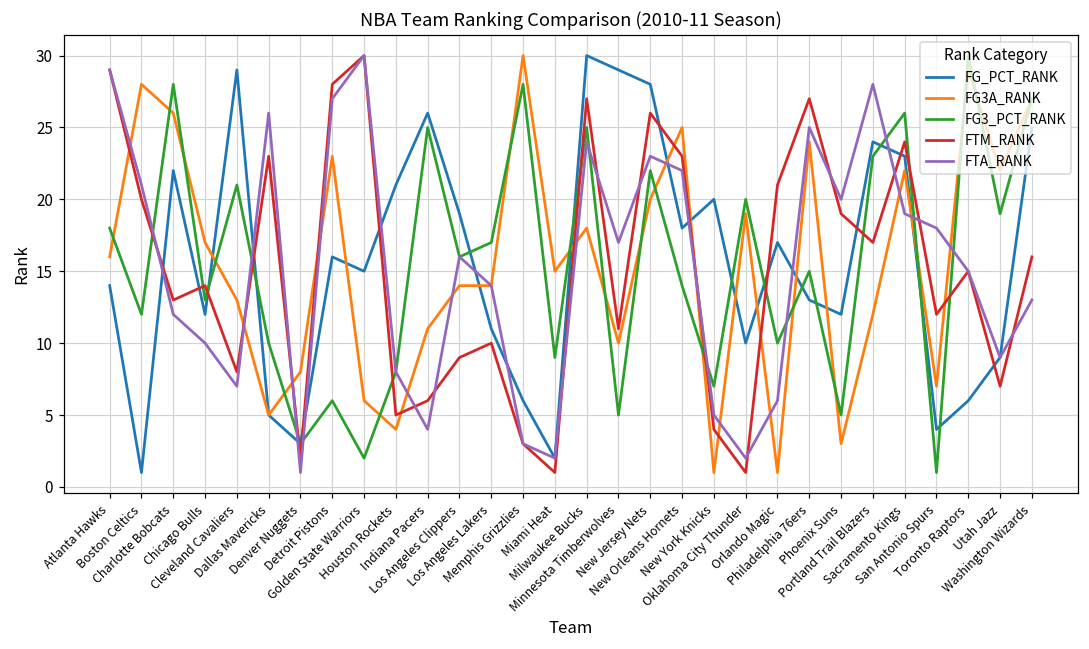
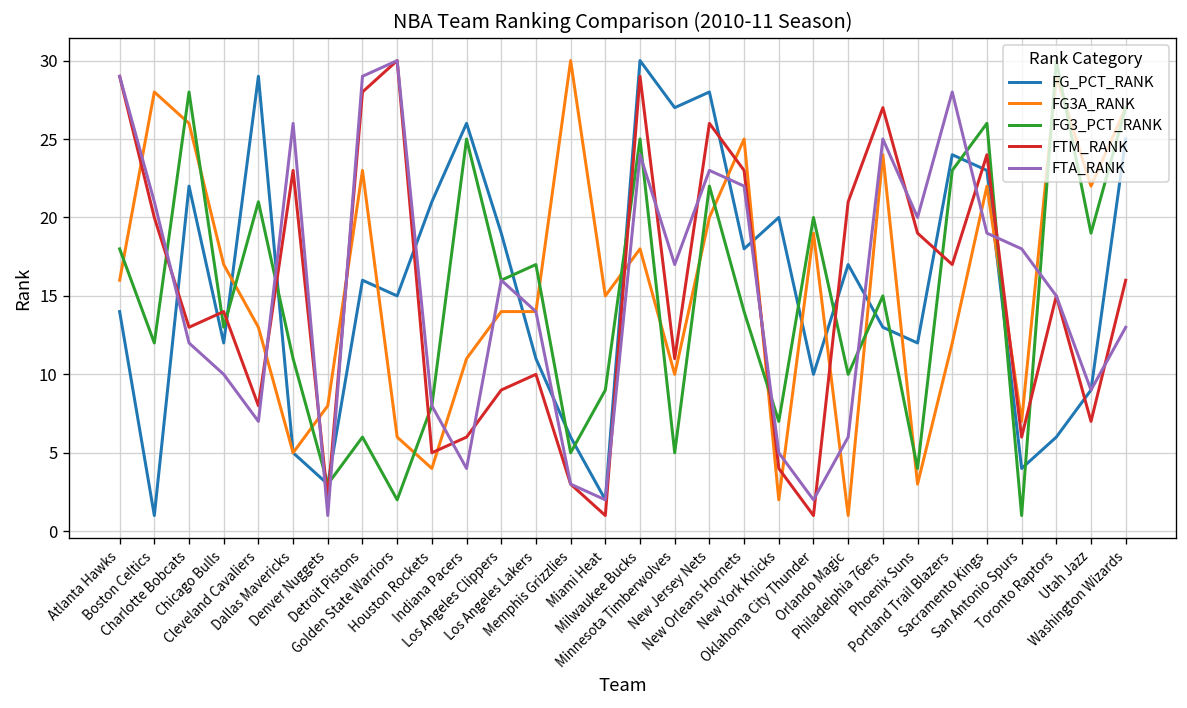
  {
    "FG_PCT_RANK": {
      "Atlanta Hawks": 14,
      "Boston Celtics": 1,
      "Charlotte Bobcats": 22,
      "Chicago Bulls": 12,
      "Cleveland Cavaliers": 29,
      "Detroit Pistons": 16,
      "Golden State Warriors": 15,
      "Houston Rockets": 21,
      "Indiana Pacers": 26,
      "Los Angeles Clippers": 19,
      "Los Angeles Lakers": 11,
      "Memphis Grizzlies": 6,
      "Milwaukee Bucks": 30,
-     "Minnesota Timberwolves": 29,
+     "Minnesota Timberwolves": 27,
      "New Jersey Nets": 28,
      "New Orleans Hornets": 18,
      "New York Knicks": 20,
      "Oklahoma City Thunder": 10,
      "Orlando Magic": 17,
      "Philadelphia 76ers": 13,
      "Phoenix Suns": 12,
      "Portland Trail Blazers": 24,
      "Sacramento Kings": 23,
      "San Antonio Spurs": 4,
      "Toronto Raptors": 6
    },
    "FG3A_RANK": {
      "Atlanta Hawks": 16,
      "Boston Celtics": 28,
      "Charlotte Bobcats": 26,
      "Chicago Bulls": 17,
      "Cleveland Cavaliers": 13,
      "Denver Nuggets": 8,
      "Detroit Pistons": 23,
      "Golden State Warriors": 6,
      "Houston Rockets": 4,
      "Indiana Pacers": 11,
      "Los Angeles Clippers": 14,
      "Memphis Grizzlies": 30,
      "Miami Heat": 15,
      "Milwaukee Bucks": 18,
      "Minnesota Timberwolves": 10,
      "New Jersey Nets": 20,
      "New Orleans Hornets": 25,
-     "New York Knicks": 1,
+     "New York Knicks": 2,
      "Oklahoma City Thunder": 19,
      "Orlando Magic": 1,
      "Philadelphia 76ers": 24,
      "Phoenix Suns": 3,
      "Portland Trail Blazers": 12,
      "Sacramento Kings": 22,
      "San Antonio Spurs": 7
    },
    "FG3_PCT_RANK": {
      "Atlanta Hawks": 18,
      "Boston Celtics": 12,
      "Charlotte Bobcats": 28,
      "Chicago Bulls": 13,
      "Cleveland Cavaliers": 21,
-     "Dallas Mavericks": 10,
+     "Dallas Mavericks": 11,
      "Detroit Pistons": 6,
      "Golden State Warriors": 2,
      "Indiana Pacers": 25,
      "Los Angeles Lakers": 17,
-     "Memphis Grizzlies": 28,
+     "Memphis Grizzlies": 5,
      "Miami Heat": 9,
      "Milwaukee Bucks": 25,
      "Minnesota Timberwolves": 5,
      "New Jersey Nets": 22,
      "New Orleans Hornets": 14,
      "New York Knicks": 7,
      "Oklahoma City Thunder": 20,
      "Orlando Magic": 10,
      "Philadelphia 76ers": 15,
-     "Phoenix Suns": 5,
+     "Phoenix Suns": 4,
      "Portland Trail Blazers": 23,
      "Sacramento Kings": 26,
      "San Antonio Spurs": 1,
      "Utah Jazz": 19
    },
    "FTM_RANK": {
      "Boston Celtics": 20,
      "Charlotte Bobcats": 13,
      "Chicago Bulls": 14,
      "Cleveland Cavaliers": 8,
      "Dallas Mavericks": 23,
      "Denver Nuggets": 2,
      "Detroit Pistons": 28,
      "Houston Rockets": 5,
      "Indiana Pacers": 6,
      "Los Angeles Clippers": 9,
      "Los Angeles Lakers": 10,
      "Miami Heat": 1,
-     "Milwaukee Bucks": 27,
+     "Milwaukee Bucks": 29,
      "Minnesota Timberwolves": 11,
      "New Jersey Nets": 26,
      "New Orleans Hornets": 23,
      "New York Knicks": 4,
      "Oklahoma City Thunder": 1,
      "Orlando Magic": 21,
      "Philadelphia 76ers": 27,
      "Phoenix Suns": 19,
      "Portland Trail Blazers": 17,
      "Sacramento Kings": 24,
-     "San Antonio Spurs": 12,
+     "San Antonio Spurs": 6,
      "Utah Jazz": 7,
      "Washington Wizards": 16
    },
    "FTA_RANK": {
      "Boston Celtics": 21,
      "Charlotte Bobcats": 12,
      "Chicago Bulls": 10,
      "Cleveland Cavaliers": 7,
      "Dallas Mavericks": 26,
      "Denver Nuggets": 1,
-     "Detroit Pistons": 27,
+     "Detroit Pistons": 29,
      "Indiana Pacers": 4,
      "Milwaukee Bucks": 24,
      "Minnesota Timberwolves": 17,
      "New Jersey Nets": 23,
      "New Orleans Hornets": 22,
      "New York Knicks": 5,
      "Oklahoma City Thunder": 2,
      "Orlando Magic": 6,
      "Philadelphia 76ers": 25,
      "Phoenix Suns": 20,
      "Portland Trail Blazers": 28,
      "Sacramento Kings": 19,
      "San Antonio Spurs": 18,
      "Washington Wizards": 13
    }
  }
